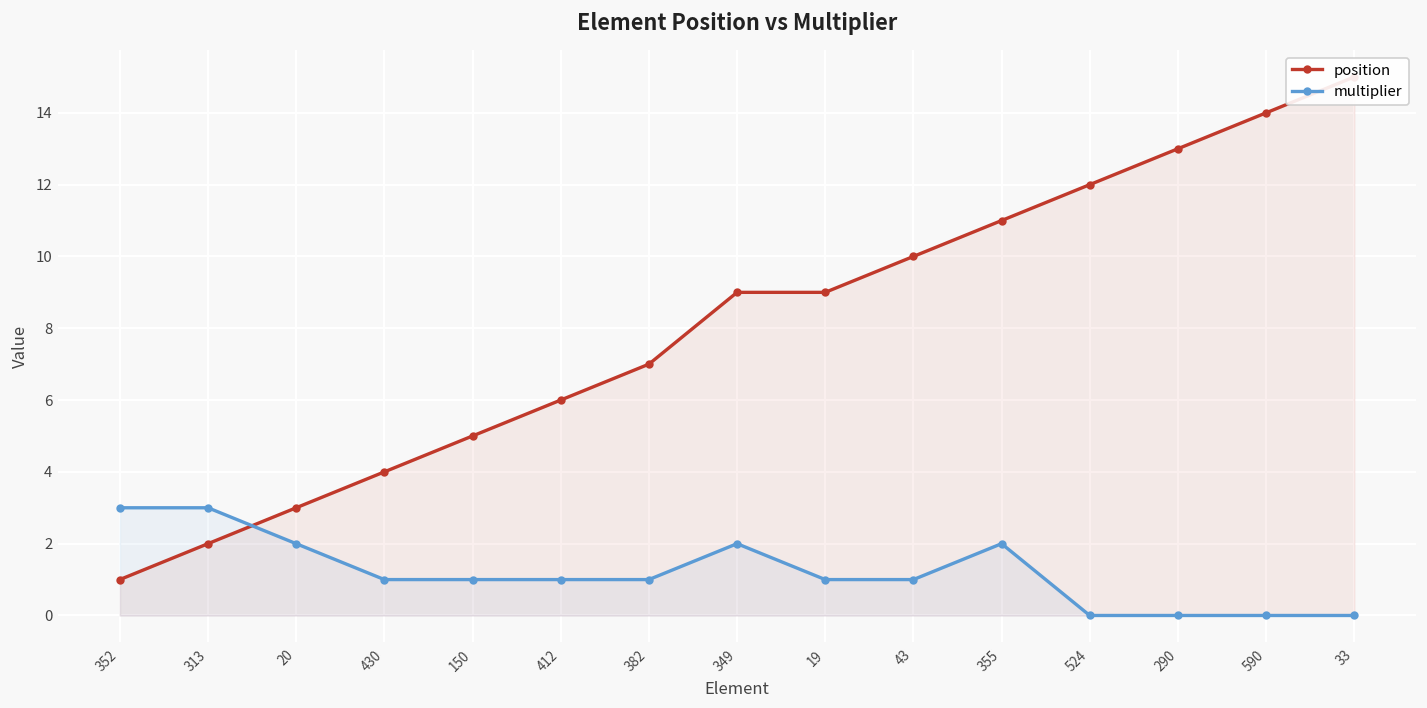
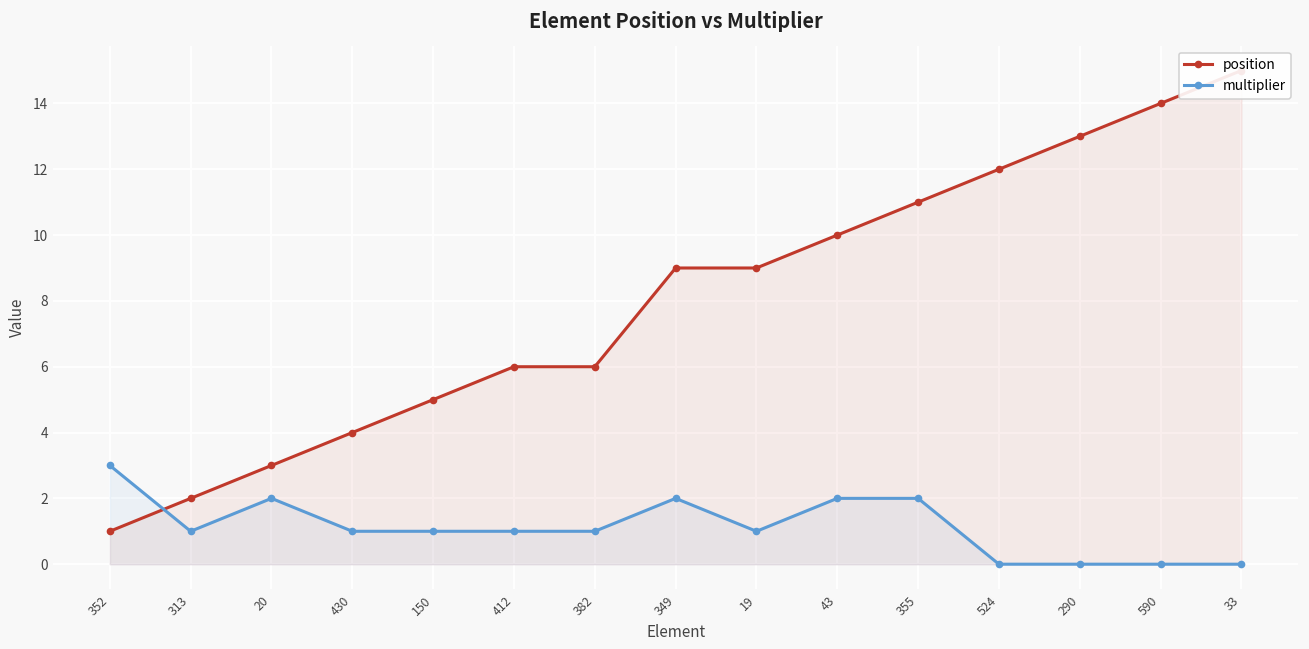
  {
    "position": {
      "352": 1,
      "313": 2,
      "20": 3,
      "430": 4,
      "150": 5,
      "412": 6,
-     "382": 7,
+     "382": 6,
      "349": 9,
      "19": 9,
      "43": 10,
      "355": 11,
      "524": 12,
      "290": 13,
      "590": 14
    },
    "multiplier": {
      "352": 3,
-     "313": 3,
+     "313": 1,
      "20": 2,
      "430": 1,
      "150": 1,
      "412": 1,
      "382": 1,
      "349": 2,
      "19": 1,
-     "43": 1,
+     "43": 2,
      "355": 2,
      "524": 0,
      "290": 0,
      "590": 0,
      "33": 0
    }
  }
